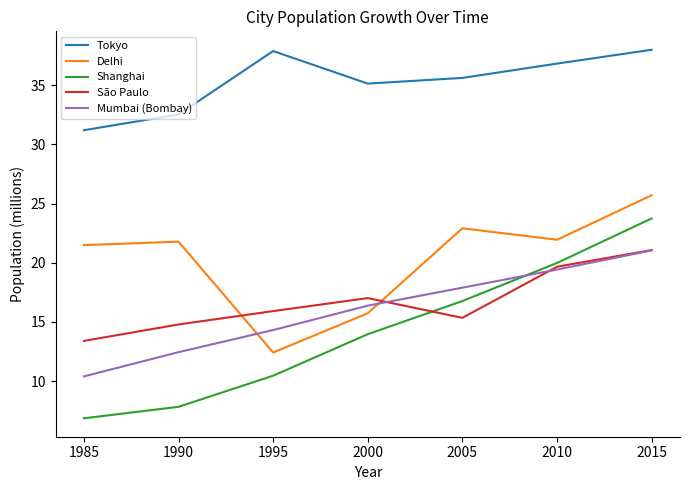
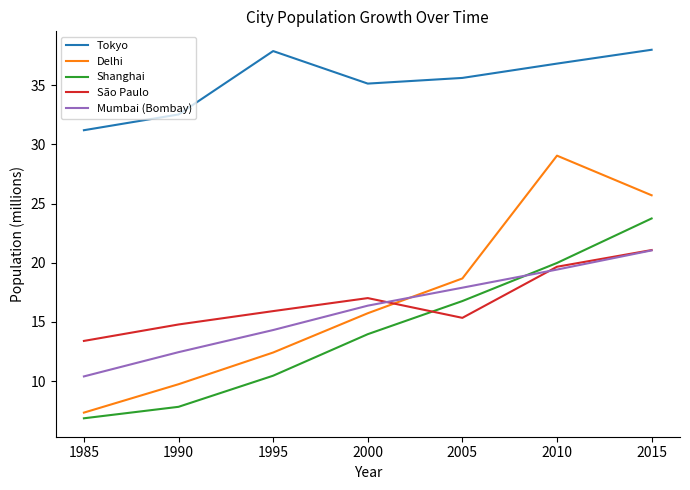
  {
    "Tokyo": {
      "1985": 31.2,
      "1995": 37.9,
      "2000": 35.1,
      "2005": 35.6,
      "2010": 36.8,
      "2015": 38.0
    },
    "Delhi": {
-     "1985": 21.5,
-     "1990": 21.8,
+     "1985": 7.3,
+     "1990": 9.7,
      "1995": 12.4,
      "2000": 15.7,
-     "2005": 22.9,
-     "2010": 21.9,
+     "2005": 18.7,
+     "2010": 29.1,
      "2015": 25.7
    },
    "Shanghai": {
      "1985": 6.9,
      "1990": 7.8,
      "1995": 10.5,
      "2000": 14.0,
      "2005": 16.8,
      "2010": 20.0,
      "2015": 23.7
    },
    "São Paulo": {
      "1985": 13.4,
      "1990": 14.8,
      "1995": 15.9,
      "2000": 17.0,
      "2005": 15.3,
      "2010": 19.7
    },
    "Mumbai (Bombay)": {
      "1985": 10.4,
      "1990": 12.4,
      "1995": 14.3,
      "2000": 16.4,
      "2005": 17.9,
      "2010": 19.4
    }
  }
